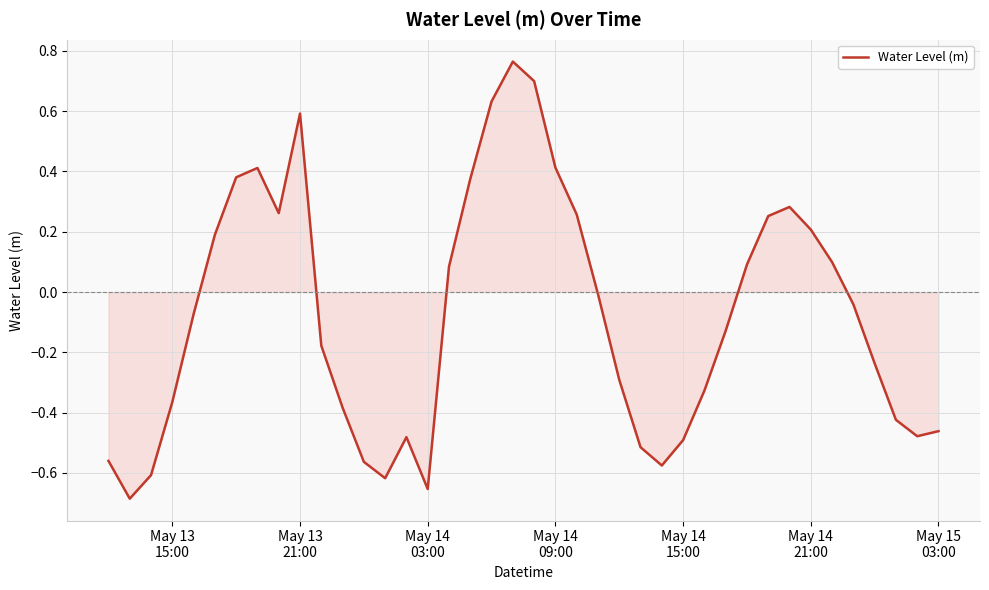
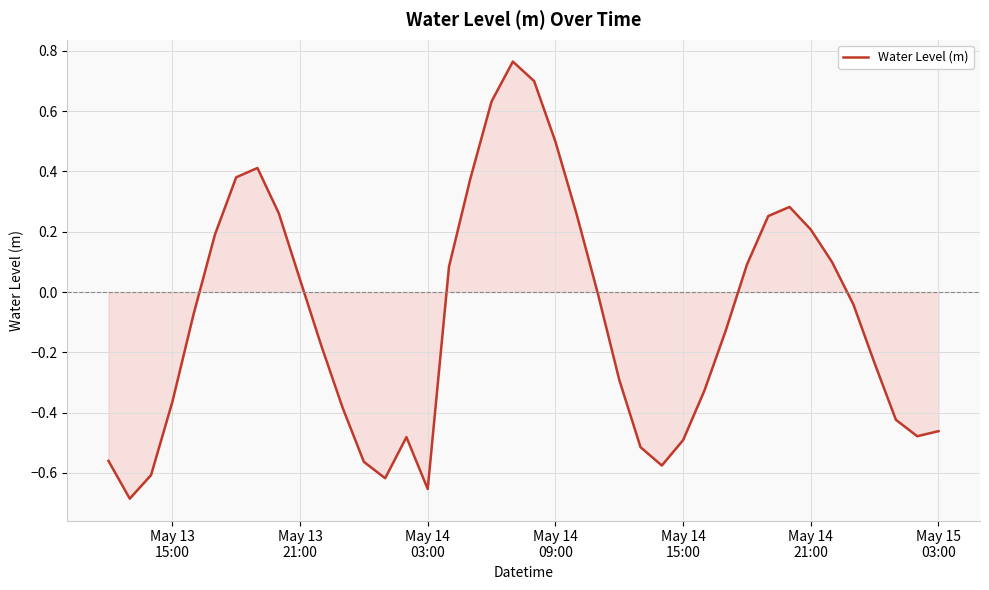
  {
    "Water Level (m)": {
      "May 13 15:00": -0.36,
-     "May 13 21:00": 0.59,
+     "May 13 21:00": 0.04,
      "May 14 03:00": -0.65,
-     "May 14 09:00": 0.41,
+     "May 14 09:00": 0.50,
      "May 14 15:00": -0.49,
      "May 15 03:00": -0.46
    }
  }
